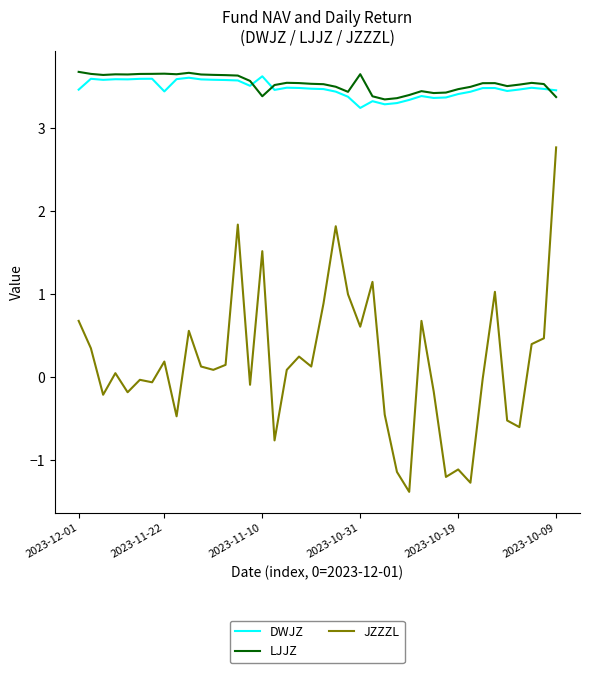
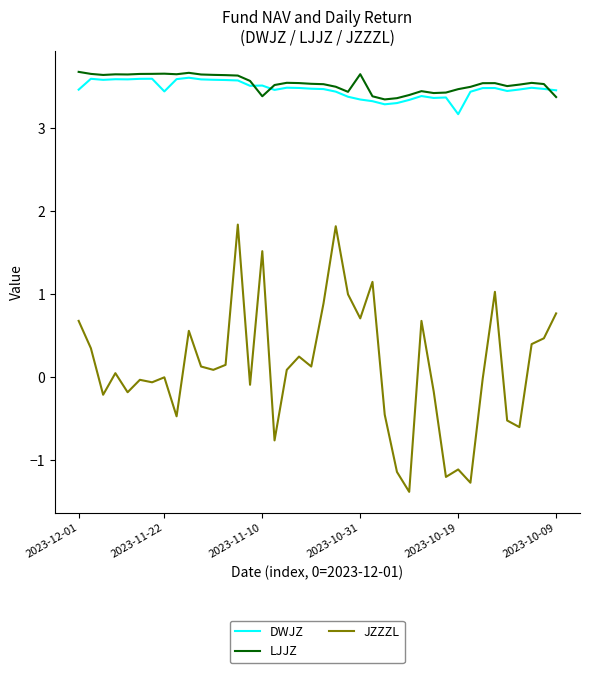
  {
    "DWJZ": {
      "2023-12-01": 3.5,
      "2023-11-22": 3.4,
-     "2023-11-10": 3.6,
-     "2023-10-31": 3.2,
-     "2023-10-19": 3.4,
+     "2023-11-10": 3.5,
+     "2023-10-31": 3.3,
+     "2023-10-19": 3.2,
      "2023-10-09": 3.5
    },
    "LJJZ": {
      "2023-12-01": 3.7,
      "2023-11-22": 3.7,
      "2023-11-10": 3.4,
      "2023-10-31": 3.7,
      "2023-10-19": 3.5,
      "2023-10-09": 3.4
    },
    "JZZZL": {
      "2023-12-01": 0.7,
-     "2023-11-22": 0.2,
+     "2023-11-22": 0.0,
      "2023-11-10": 1.5,
-     "2023-10-31": 0.6,
+     "2023-10-31": 0.7,
      "2023-10-19": -1.1,
-     "2023-10-09": 2.8
+     "2023-10-09": 0.8
    }
  }
